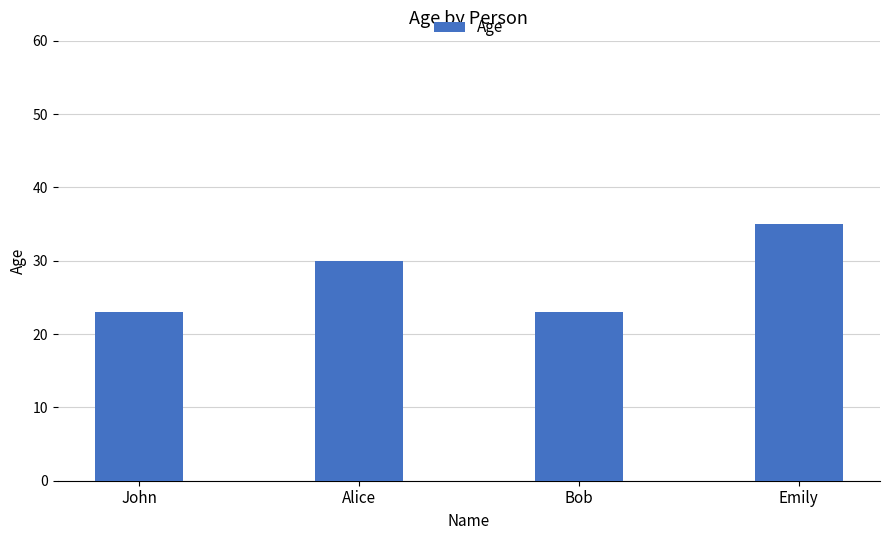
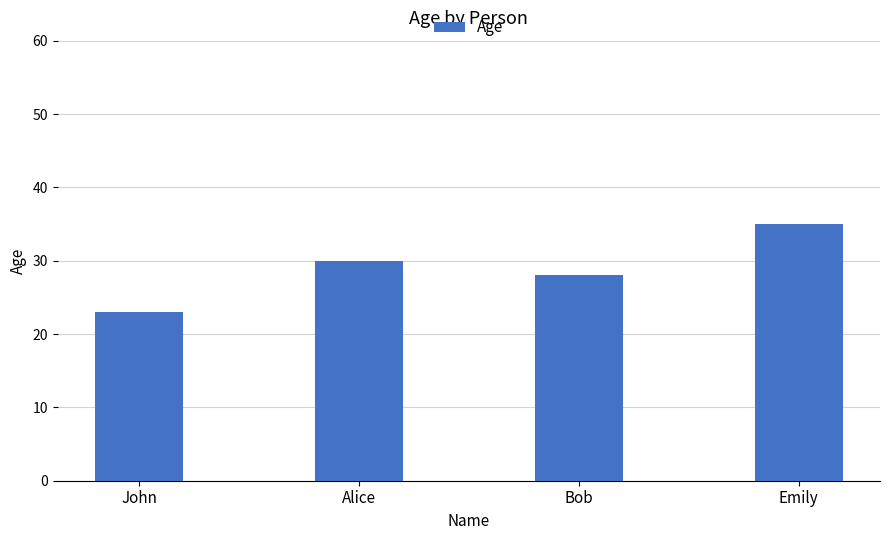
  {
    "John": 23,
    "Alice": 30,
-   "Bob": 23,
+   "Bob": 28,
    "Emily": 35
  }
